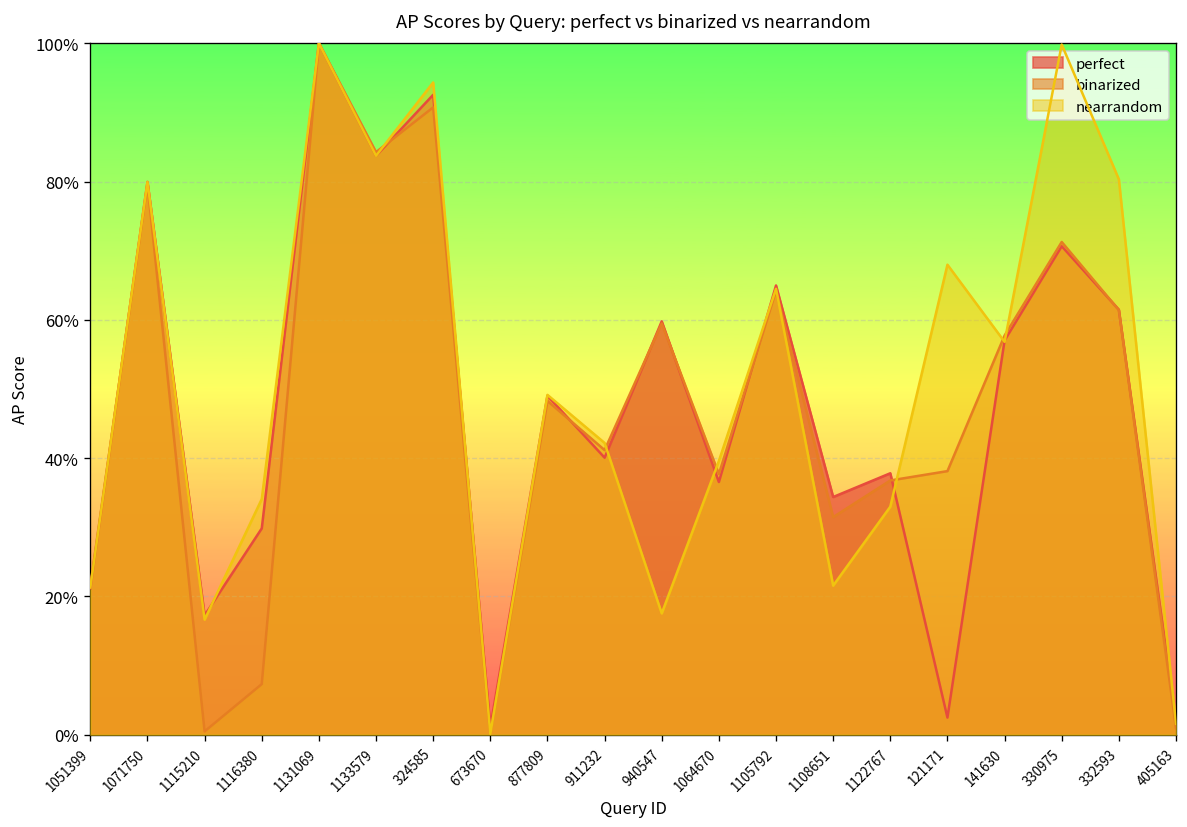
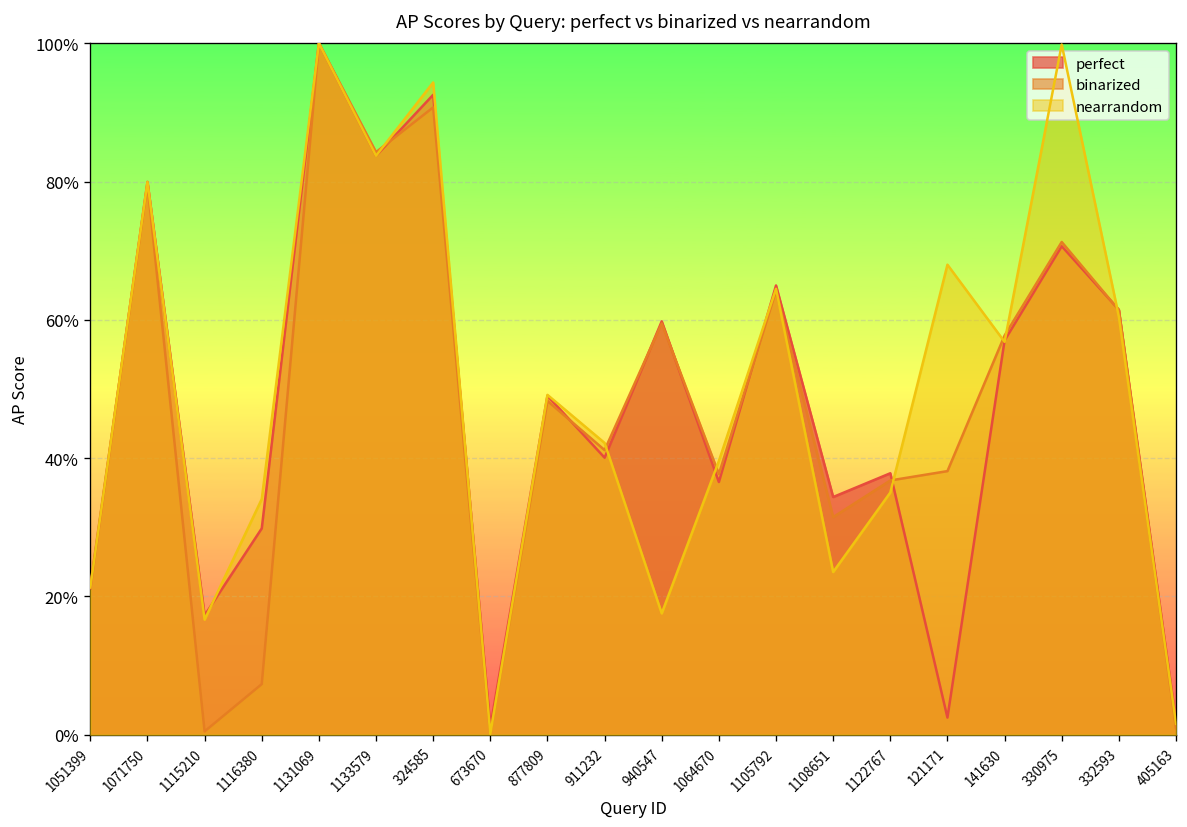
  {
    "nearrandom": {
      "1115210": "17%",
      "1116380": "34%",
      "324585": "94%",
      "911232": "42%",
      "940547": "18%",
      "1064670": "40%",
-     "1108651": "22%",
-     "1122767": "33%",
+     "1108651": "24%",
+     "1122767": "35%",
      "121171": "68%",
      "330975": "100%",
-     "332593": "80%"
+     "332593": "60%"
    }
  }
